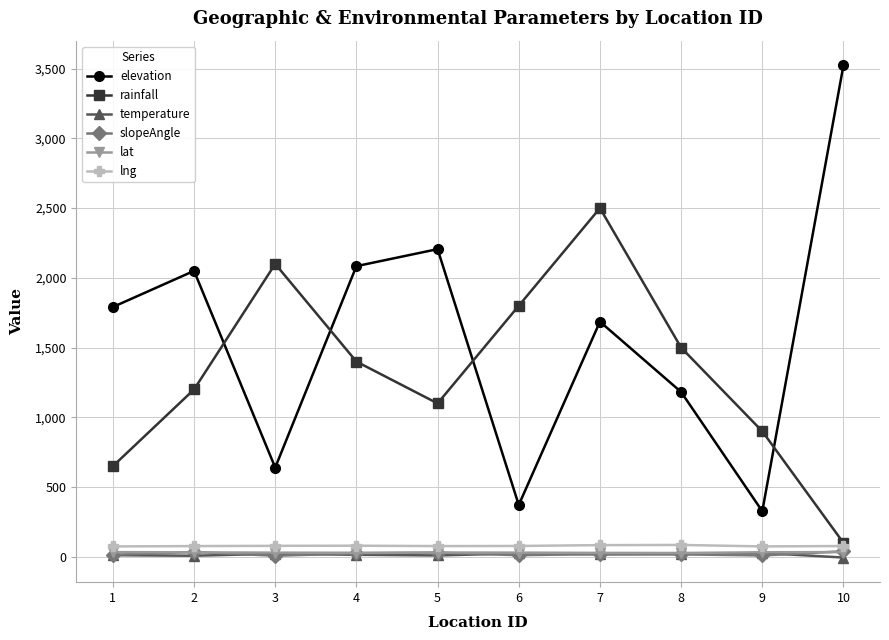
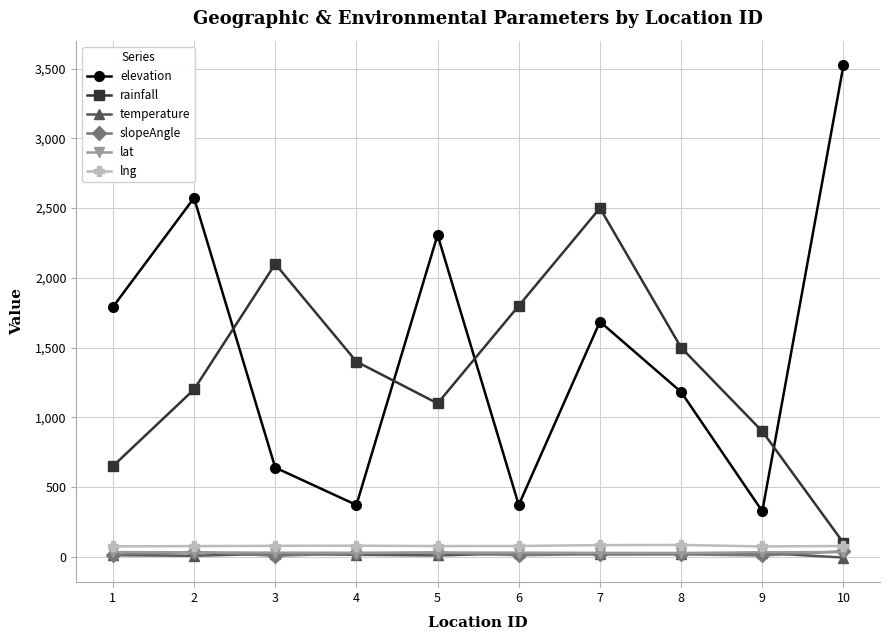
  {
    "elevation": {
      "1": "1,790",
-     "2": "2,050",
+     "2": "2,570",
      "3": "640",
-     "4": "2,080",
-     "5": "2,210",
+     "4": "370",
+     "5": "2,310",
      "6": "370",
      "7": "1,690",
      "8": "1,180",
      "9": "330",
      "10": "3,520"
    }
  }
